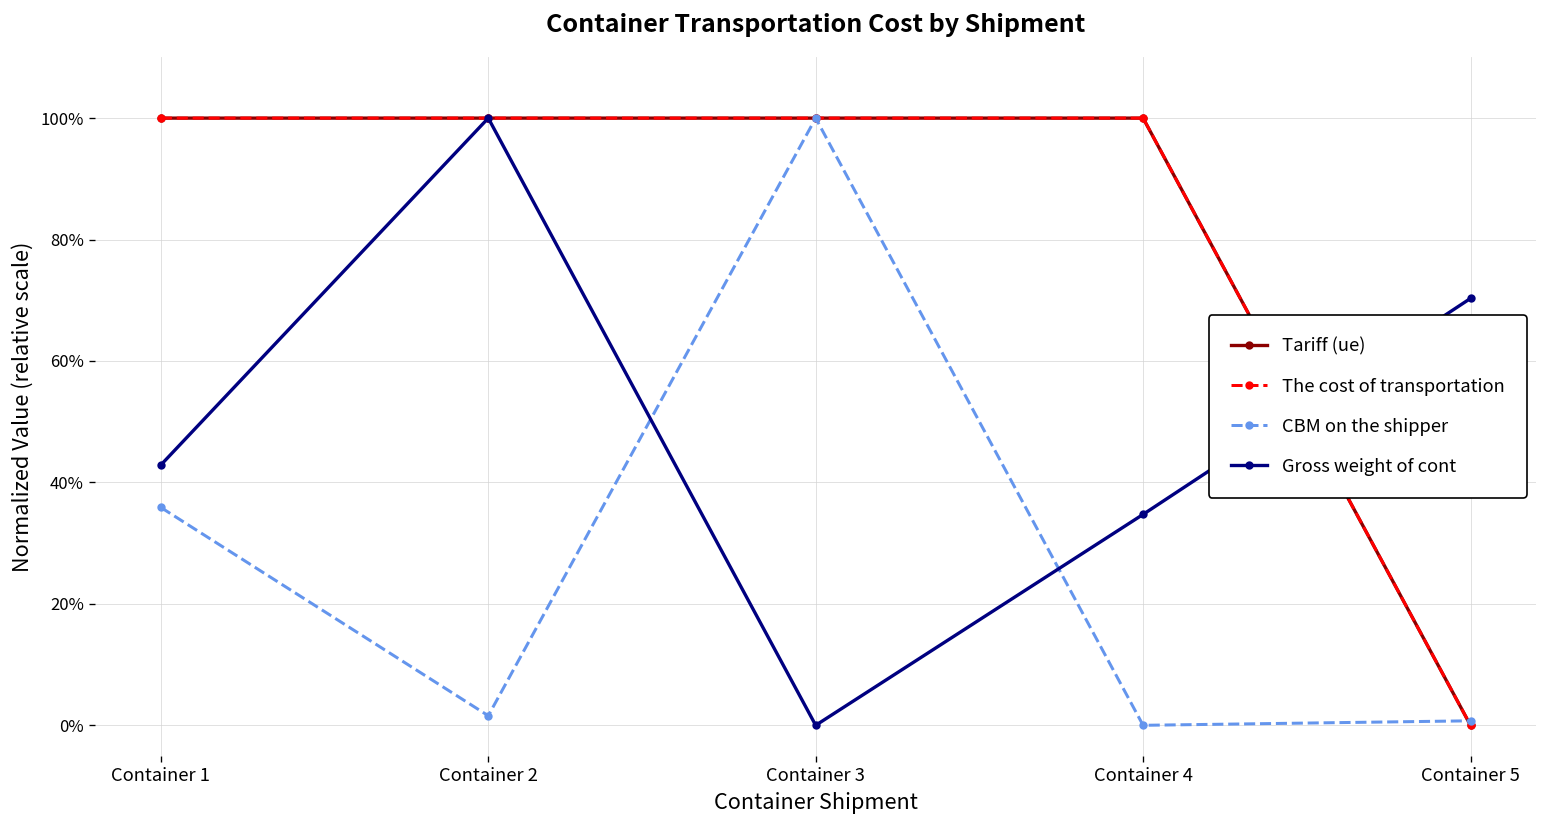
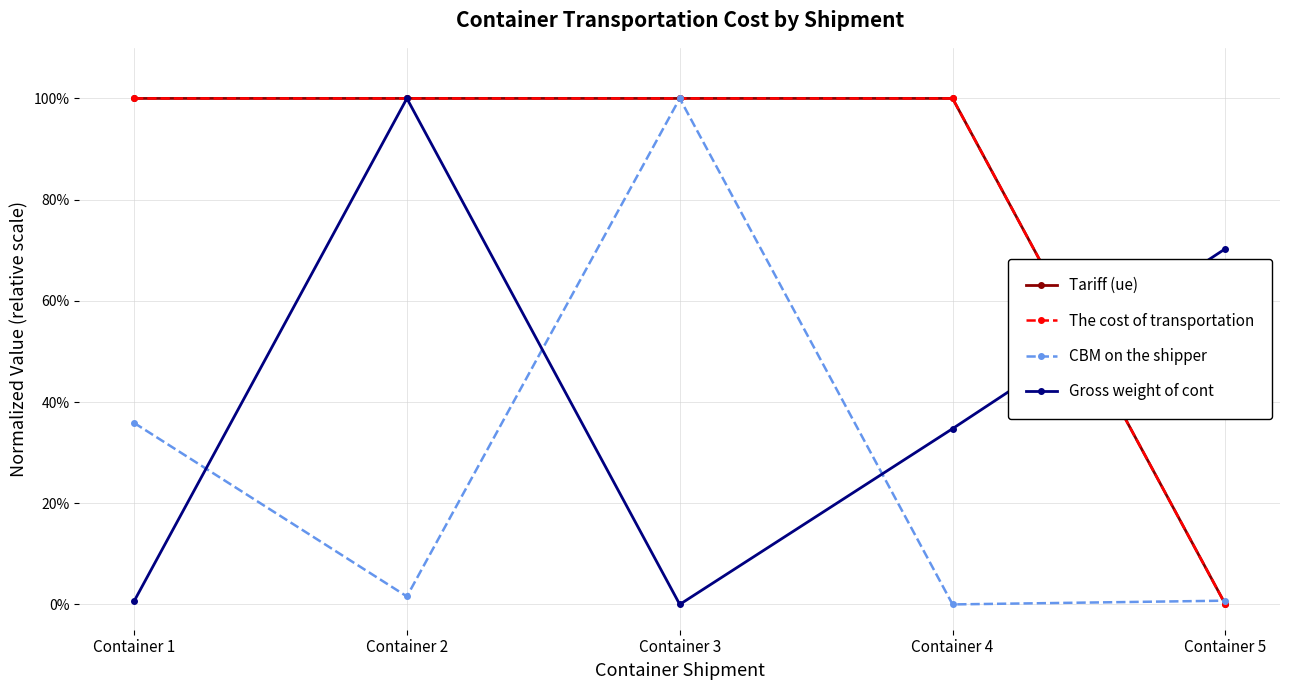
  {
    "The cost of transportation": {
      "Container 1": "100%",
      "Container 4": "100%",
      "Container 5": "0%"
    },
    "CBM on the shipper": {
      "Container 1": "36%",
      "Container 2": "2%",
      "Container 4": "0%",
      "Container 5": "1%"
    },
    "Gross weight of cont": {
-     "Container 1": "43%",
+     "Container 1": "1%",
      "Container 3": "0%",
      "Container 4": "35%",
      "Container 5": "70%"
    }
  }
